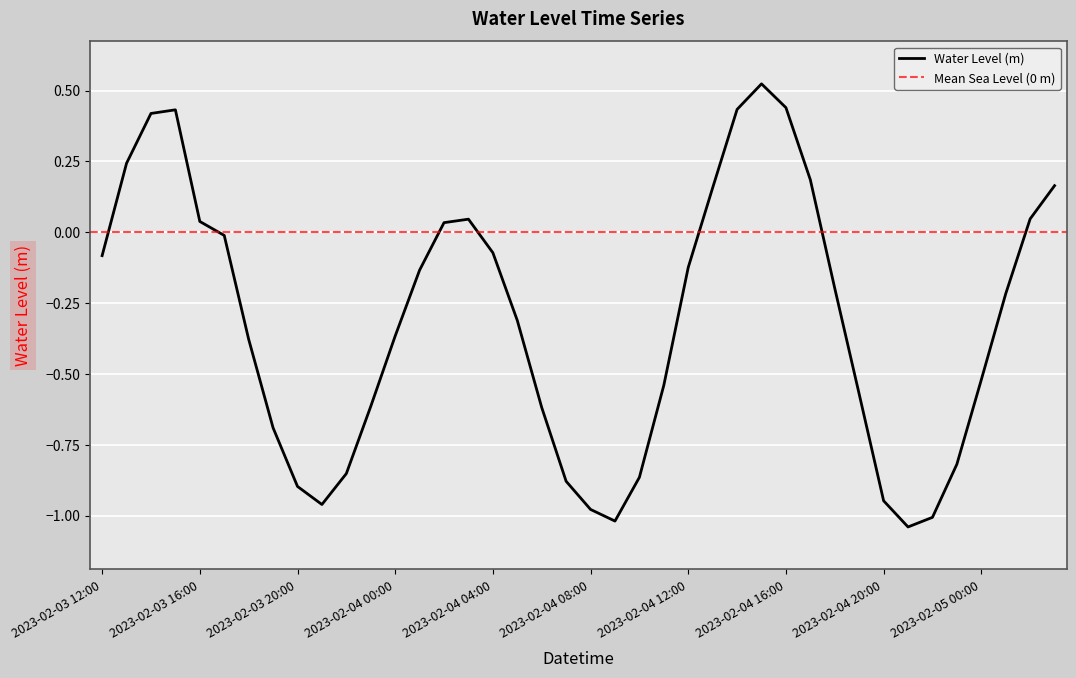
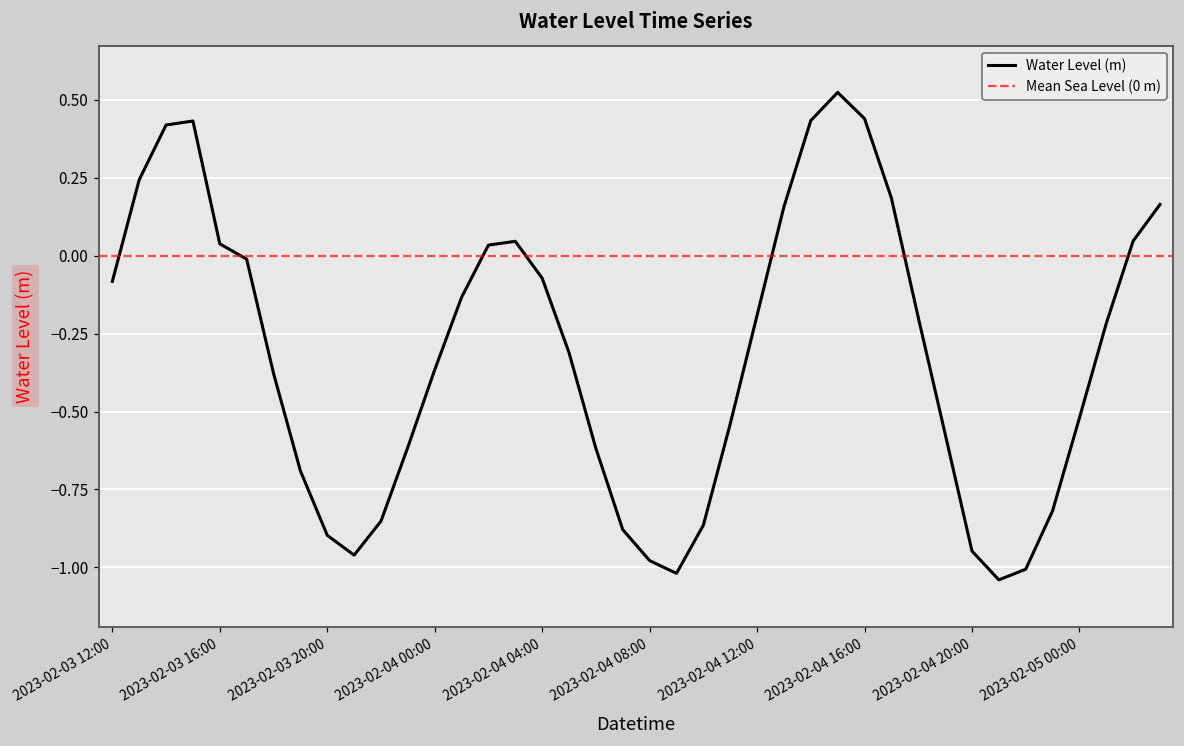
  {
    "2023-02-03 12:00": -0.08,
    "2023-02-03 16:00": 0.04,
    "2023-02-03 20:00": -0.90,
    "2023-02-04 00:00": -0.37,
    "2023-02-04 04:00": -0.07,
    "2023-02-04 08:00": -0.98,
-   "2023-02-04 12:00": -0.12,
+   "2023-02-04 12:00": -0.19,
    "2023-02-04 16:00": 0.44,
    "2023-02-04 20:00": -0.95,
    "2023-02-05 00:00": -0.52
  }
